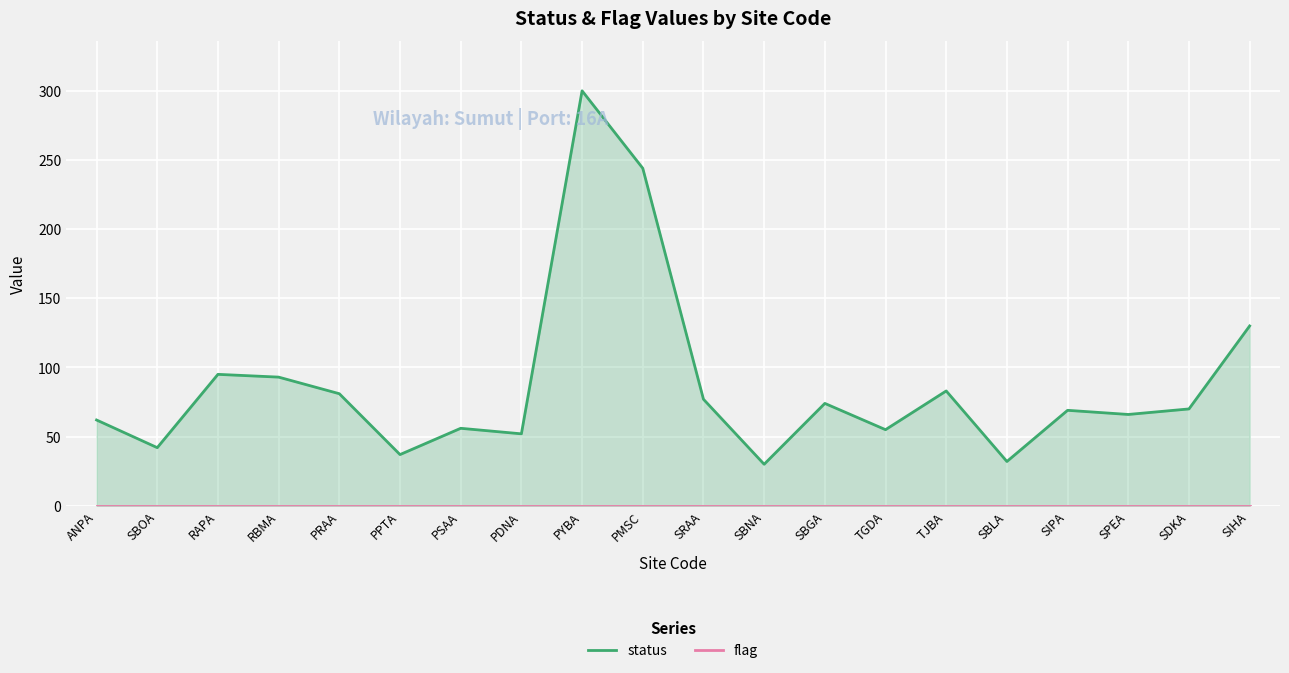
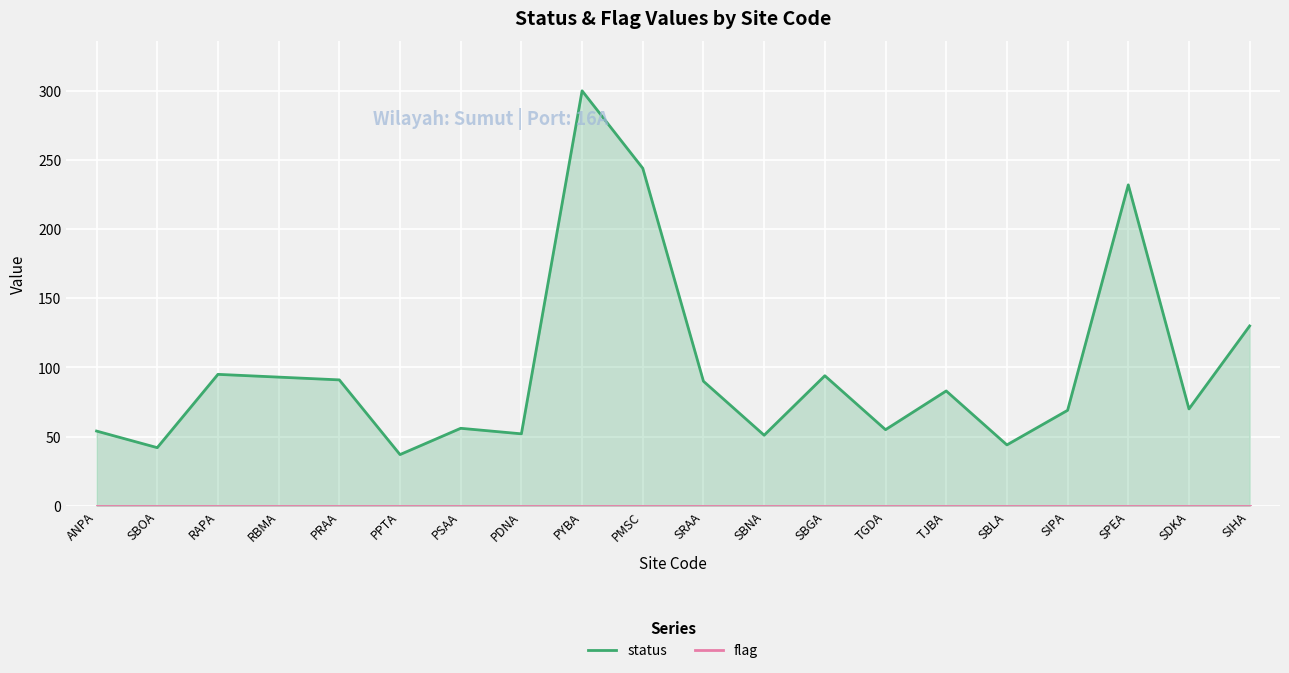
  {
    "status": {
-     "ANPA": 62,
+     "ANPA": 54,
      "SBOA": 42,
      "RAPA": 95,
      "RBMA": 93,
-     "PRAA": 81,
+     "PRAA": 91,
      "PPTA": 37,
      "PSAA": 56,
      "PDNA": 52,
      "PMSC": 244,
-     "SRAA": 77,
-     "SBNA": 30,
-     "SBGA": 74,
+     "SRAA": 90,
+     "SBNA": 51,
+     "SBGA": 94,
      "TGDA": 55,
      "TJBA": 83,
-     "SBLA": 32,
+     "SBLA": 44,
      "SIPA": 69,
-     "SPEA": 66,
+     "SPEA": 232,
      "SDKA": 70,
      "SIHA": 130
    },
    "flag": {
      "ANPA": 0,
      "SBOA": 0,
      "RAPA": 0,
      "RBMA": 0,
      "PRAA": 0,
      "PPTA": 0,
      "PSAA": 0,
      "PDNA": 0,
      "PYBA": 0,
      "PMSC": 0,
      "SRAA": 0,
      "SBNA": 0,
      "SBGA": 0,
      "TGDA": 0,
      "TJBA": 0,
      "SBLA": 0,
      "SIPA": 0,
      "SPEA": 0,
      "SDKA": 0,
      "SIHA": 0
    }
  }
